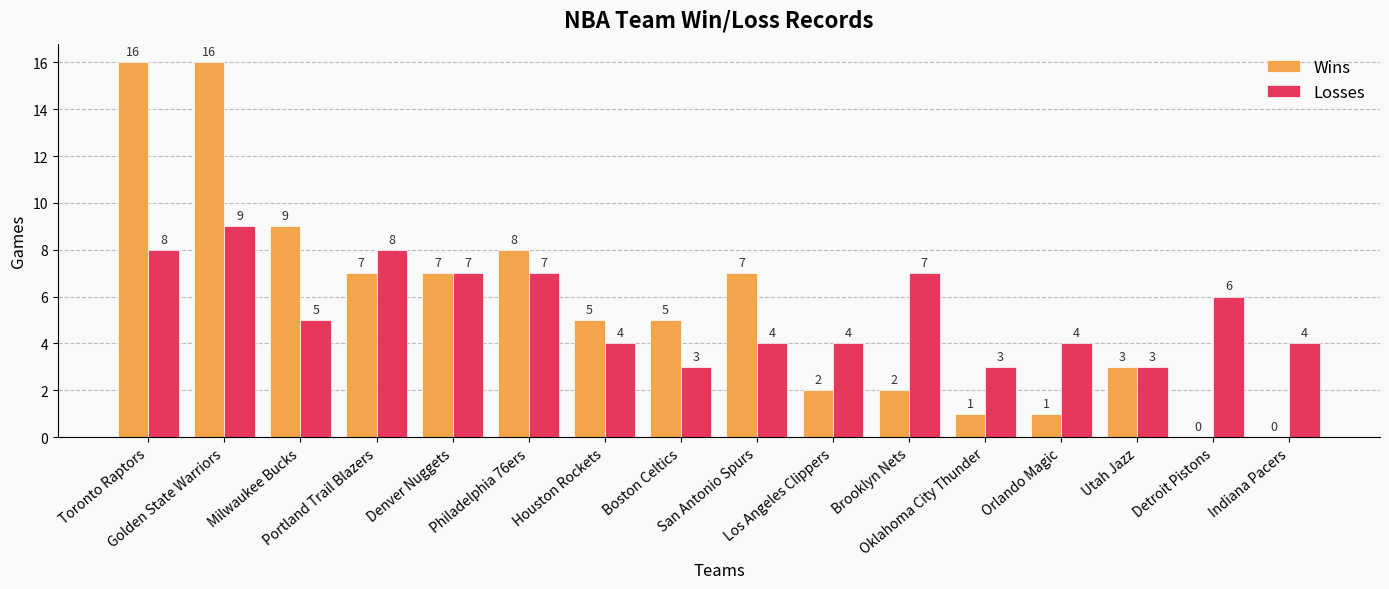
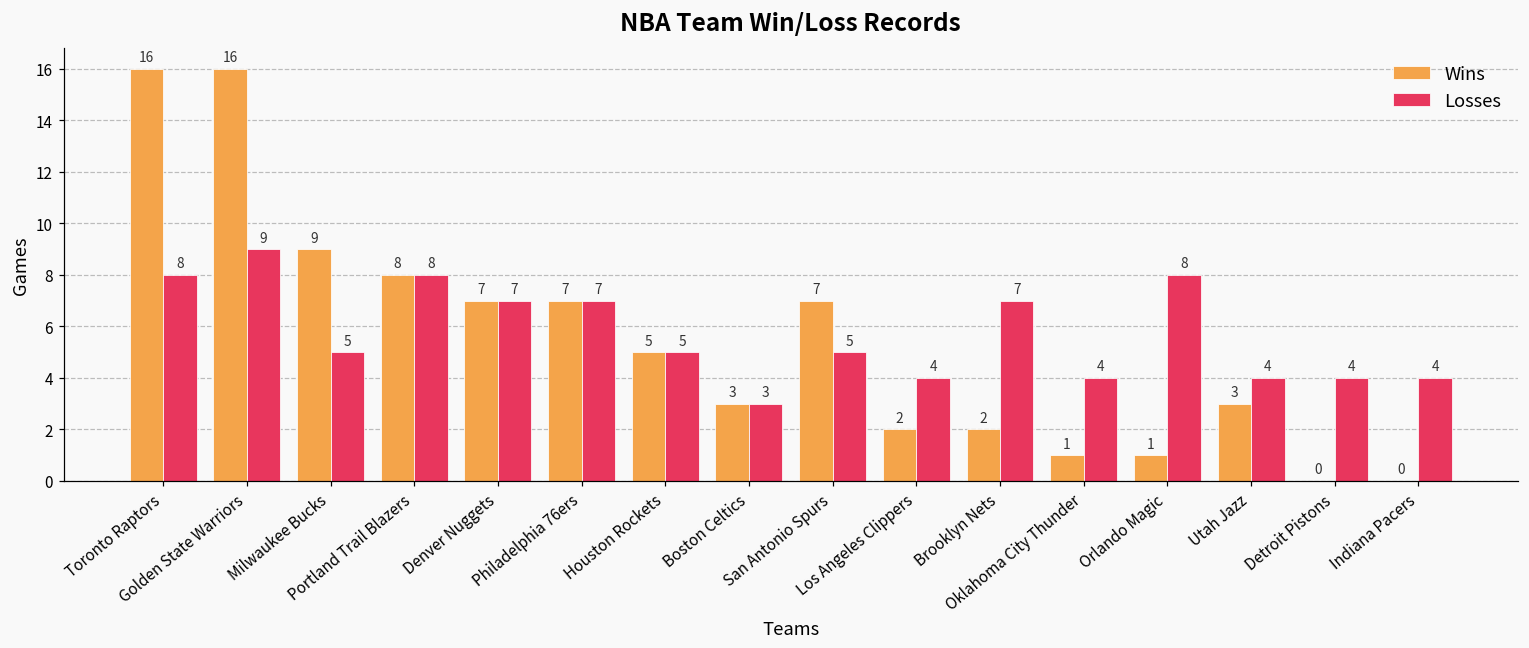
  {
    "Wins": {
      "Toronto Raptors": 16,
      "Golden State Warriors": 16,
      "Milwaukee Bucks": 9,
-     "Portland Trail Blazers": 7,
+     "Portland Trail Blazers": 8,
      "Denver Nuggets": 7,
-     "Philadelphia 76ers": 8,
+     "Philadelphia 76ers": 7,
      "Houston Rockets": 5,
-     "Boston Celtics": 5,
+     "Boston Celtics": 3,
      "San Antonio Spurs": 7,
      "Los Angeles Clippers": 2,
      "Brooklyn Nets": 2,
      "Oklahoma City Thunder": 1,
      "Orlando Magic": 1,
      "Utah Jazz": 3,
      "Detroit Pistons": 0,
      "Indiana Pacers": 0
    },
    "Losses": {
      "Toronto Raptors": 8,
      "Golden State Warriors": 9,
      "Milwaukee Bucks": 5,
      "Portland Trail Blazers": 8,
      "Denver Nuggets": 7,
      "Philadelphia 76ers": 7,
-     "Houston Rockets": 4,
+     "Houston Rockets": 5,
      "Boston Celtics": 3,
-     "San Antonio Spurs": 4,
+     "San Antonio Spurs": 5,
      "Los Angeles Clippers": 4,
      "Brooklyn Nets": 7,
-     "Oklahoma City Thunder": 3,
-     "Orlando Magic": 4,
-     "Utah Jazz": 3,
-     "Detroit Pistons": 6,
+     "Oklahoma City Thunder": 4,
+     "Orlando Magic": 8,
+     "Utah Jazz": 4,
+     "Detroit Pistons": 4,
      "Indiana Pacers": 4
    }
  }
